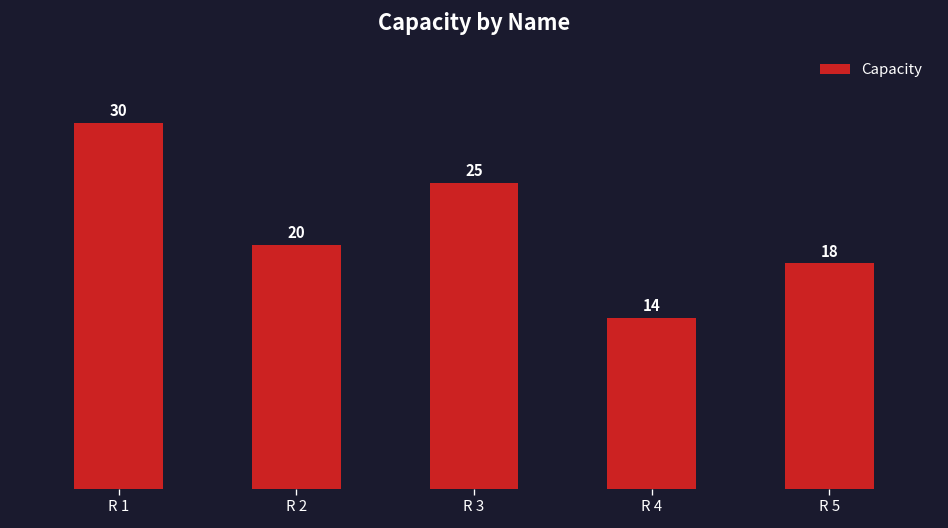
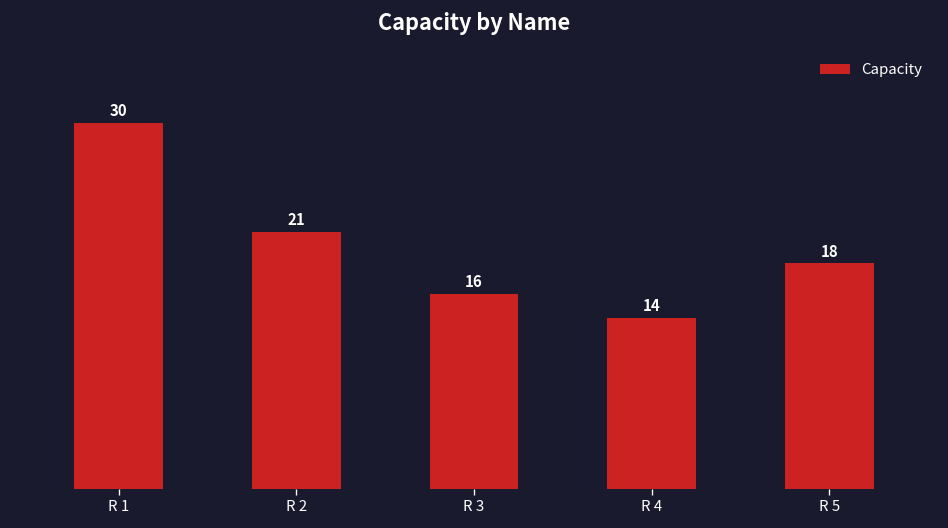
  {
    "R 1": 30,
-   "R 2": 20,
-   "R 3": 25,
+   "R 2": 21,
+   "R 3": 16,
    "R 4": 14,
    "R 5": 18
  }
